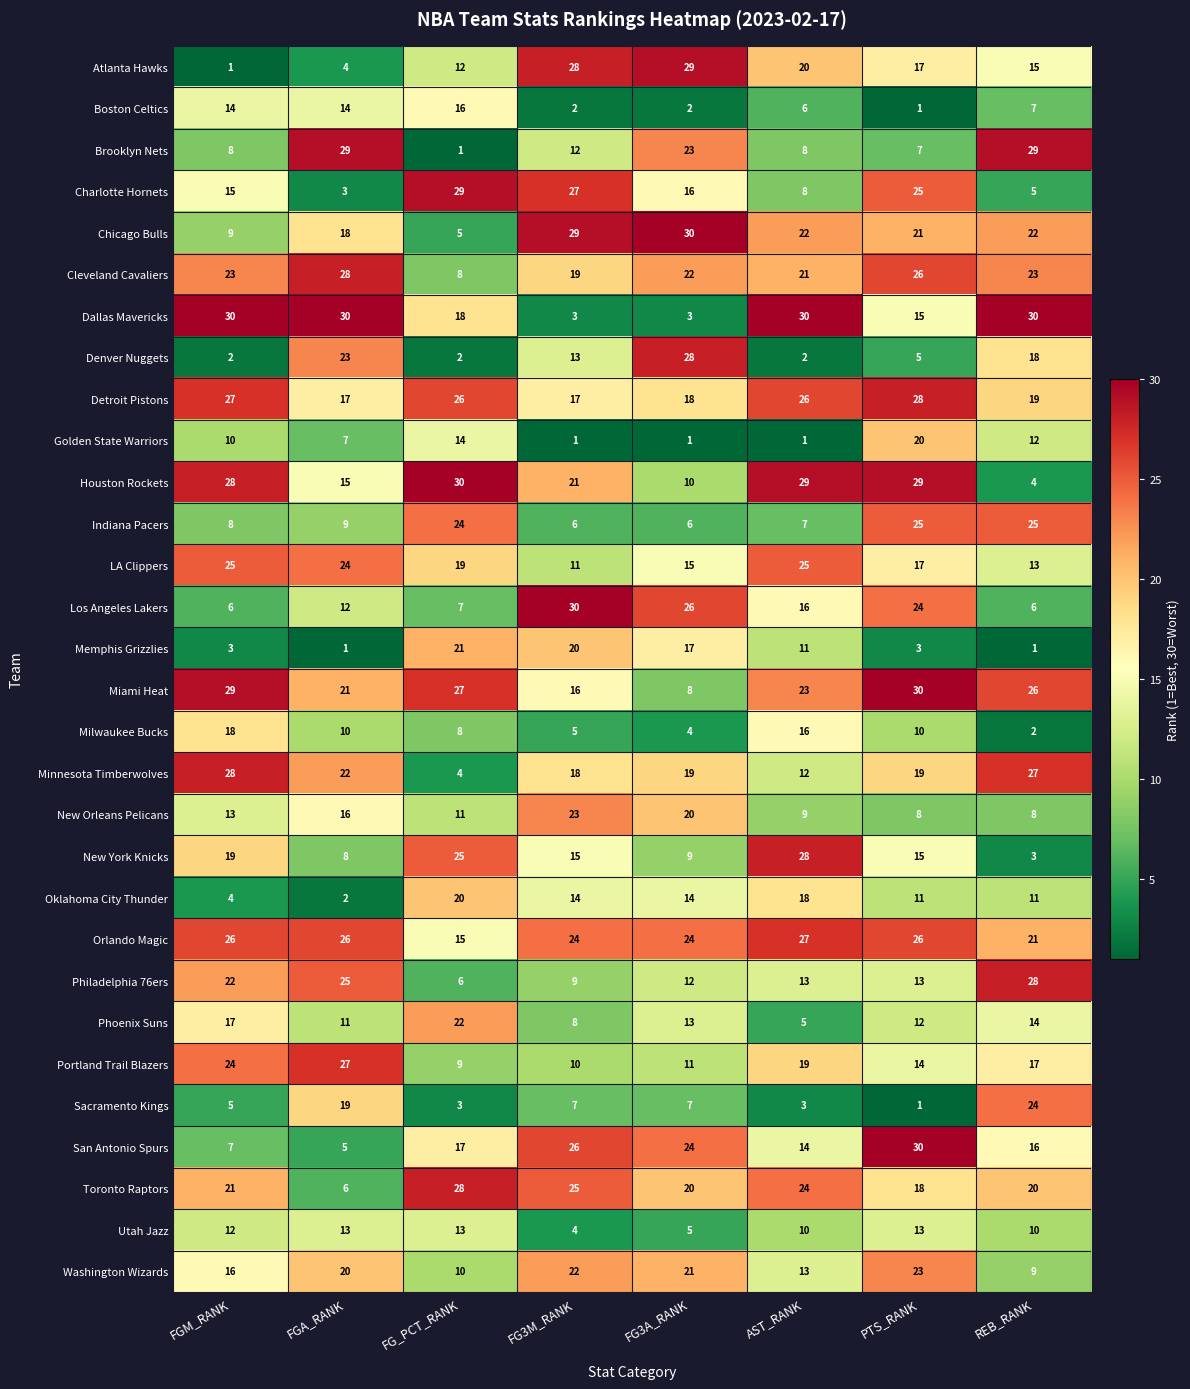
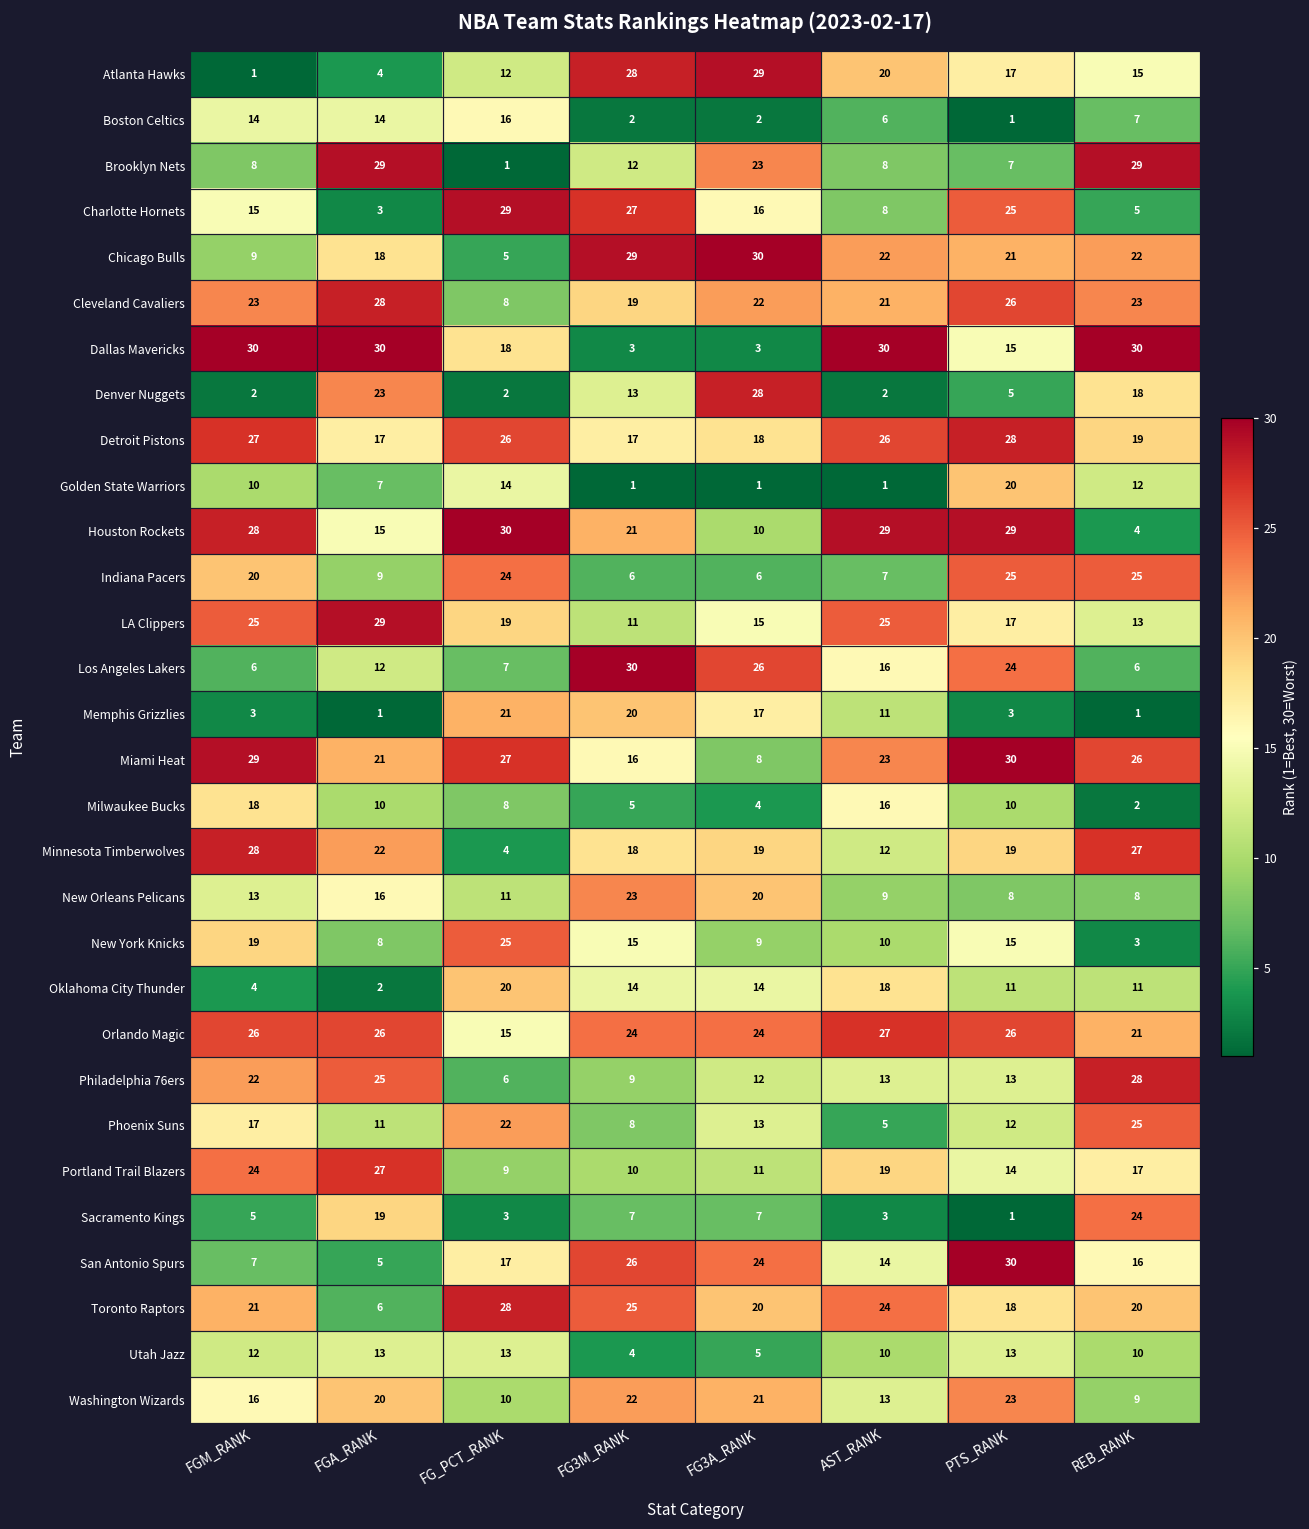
  {
    "Indiana Pacers": {
-     "FGM_RANK": 8,
+     "FGM_RANK": 20,
      "FGA_RANK": 9,
      "FG_PCT_RANK": 24,
      "FG3M_RANK": 6,
      "FG3A_RANK": 6,
      "AST_RANK": 7,
      "PTS_RANK": 25,
      "REB_RANK": 25
    },
    "LA Clippers": {
      "FGM_RANK": 25,
-     "FGA_RANK": 24,
+     "FGA_RANK": 29,
      "FG_PCT_RANK": 19,
      "FG3M_RANK": 11,
      "FG3A_RANK": 15,
      "AST_RANK": 25,
      "PTS_RANK": 17,
      "REB_RANK": 13
    },
    "New York Knicks": {
      "FGM_RANK": 19,
      "FGA_RANK": 8,
      "FG_PCT_RANK": 25,
      "FG3M_RANK": 15,
      "FG3A_RANK": 9,
-     "AST_RANK": 28,
+     "AST_RANK": 10,
      "PTS_RANK": 15,
      "REB_RANK": 3
    },
    "Phoenix Suns": {
      "FGM_RANK": 17,
      "FGA_RANK": 11,
      "FG_PCT_RANK": 22,
      "FG3M_RANK": 8,
      "FG3A_RANK": 13,
      "AST_RANK": 5,
      "PTS_RANK": 12,
-     "REB_RANK": 14
+     "REB_RANK": 25
    }
  }
